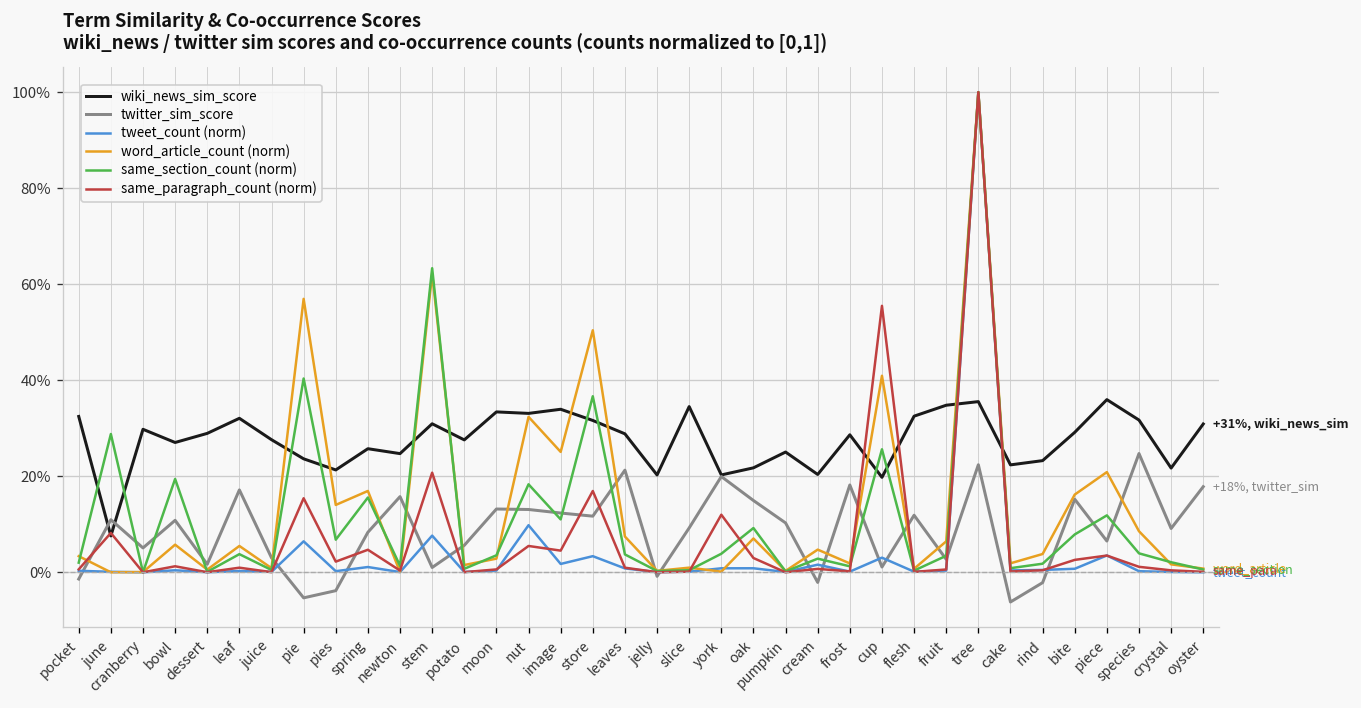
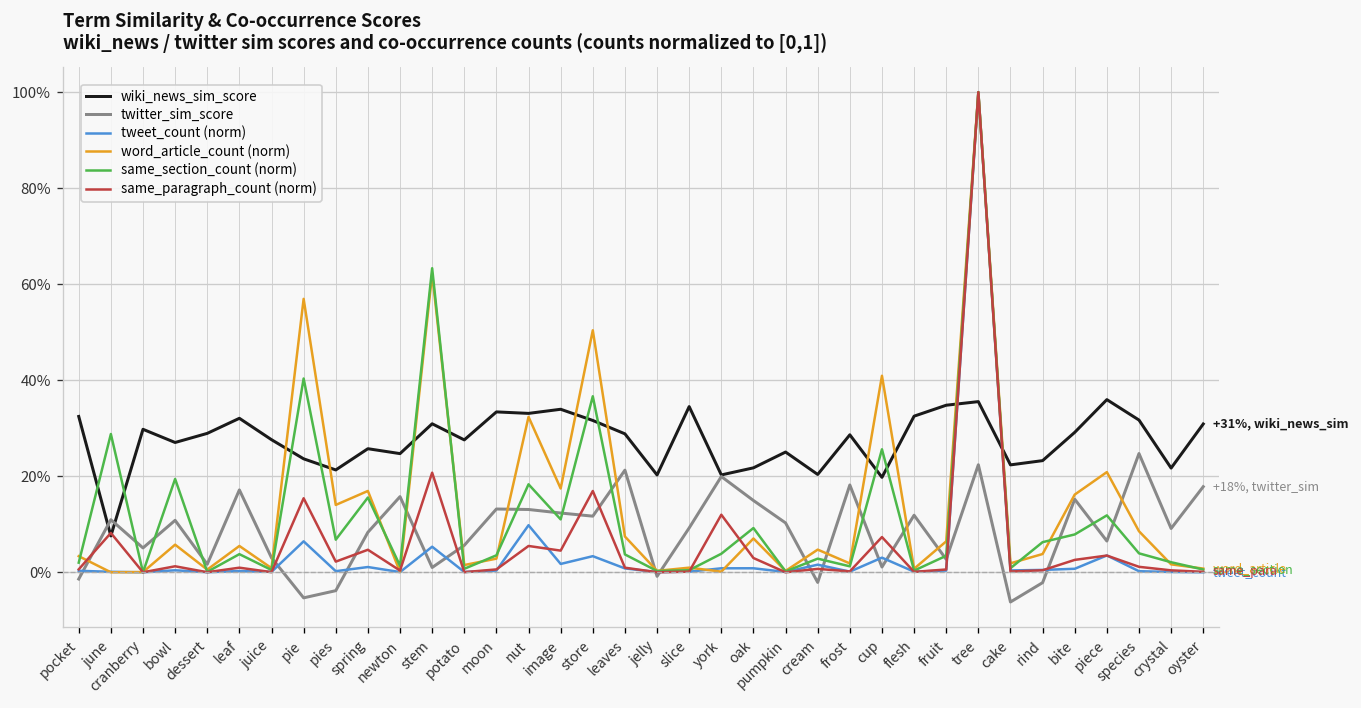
  {
    "wiki_news_sim_score": {
      "oyster": "+31%,"
    },
    "twitter_sim_score": {
      "oyster": "+18%,"
    },
    "tweet_count (norm)": {
      "bowl": "0%",
      "leaf": "0%",
      "pie": "6%",
      "pies": "0%",
      "spring": "1%",
-     "stem": "8%",
+     "stem": "5%",
      "nut": "10%",
      "image": "2%",
      "store": "3%",
      "york": "1%",
      "oak": "1%",
      "cream": "2%",
      "cup": "3%",
      "bite": "1%",
      "species": "0%"
    },
    "word_article_count (norm)": {
      "pocket": "3%",
      "bowl": "6%",
      "leaf": "5%",
      "pie": "57%",
      "pies": "14%",
      "spring": "17%",
      "stem": "62%",
      "potato": "2%",
      "moon": "3%",
      "nut": "32%",
-     "image": "25%",
+     "image": "17%",
      "store": "50%",
      "leaves": "7%",
      "york": "0%",
      "oak": "7%",
      "cream": "5%",
      "cup": "41%",
      "fruit": "6%",
      "cake": "2%",
      "rind": "4%",
      "bite": "16%",
      "piece": "21%",
      "species": "9%"
    },
    "same_section_count (norm)": {
      "pocket": "2%",
      "june": "29%",
      "bowl": "19%",
      "leaf": "4%",
      "pie": "40%",
      "pies": "7%",
      "spring": "16%",
      "newton": "1%",
      "stem": "63%",
      "potato": "1%",
      "moon": "4%",
      "nut": "18%",
      "image": "11%",
      "store": "37%",
      "leaves": "4%",
      "york": "4%",
      "oak": "9%",
      "cream": "3%",
      "cup": "26%",
      "fruit": "3%",
-     "rind": "2%",
+     "rind": "6%",
      "bite": "8%",
      "piece": "12%",
      "species": "4%"
    },
    "same_paragraph_count (norm)": {
      "bowl": "1%",
      "leaf": "1%",
      "pie": "15%",
      "pies": "2%",
      "spring": "5%",
      "stem": "21%",
      "nut": "5%",
      "image": "5%",
      "store": "17%",
      "york": "12%",
      "oak": "3%",
      "cream": "1%",
-     "cup": "55%",
+     "cup": "7%",
      "bite": "3%",
      "species": "1%"
    }
  }
